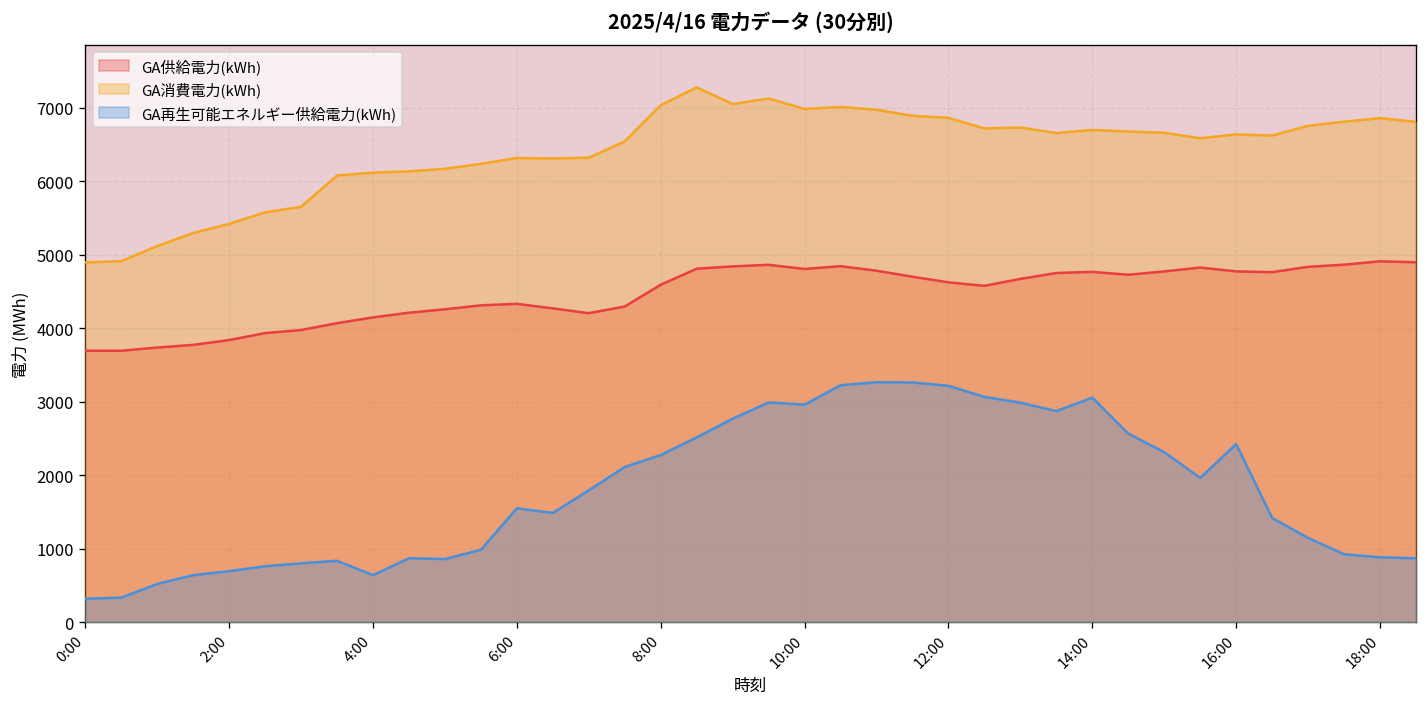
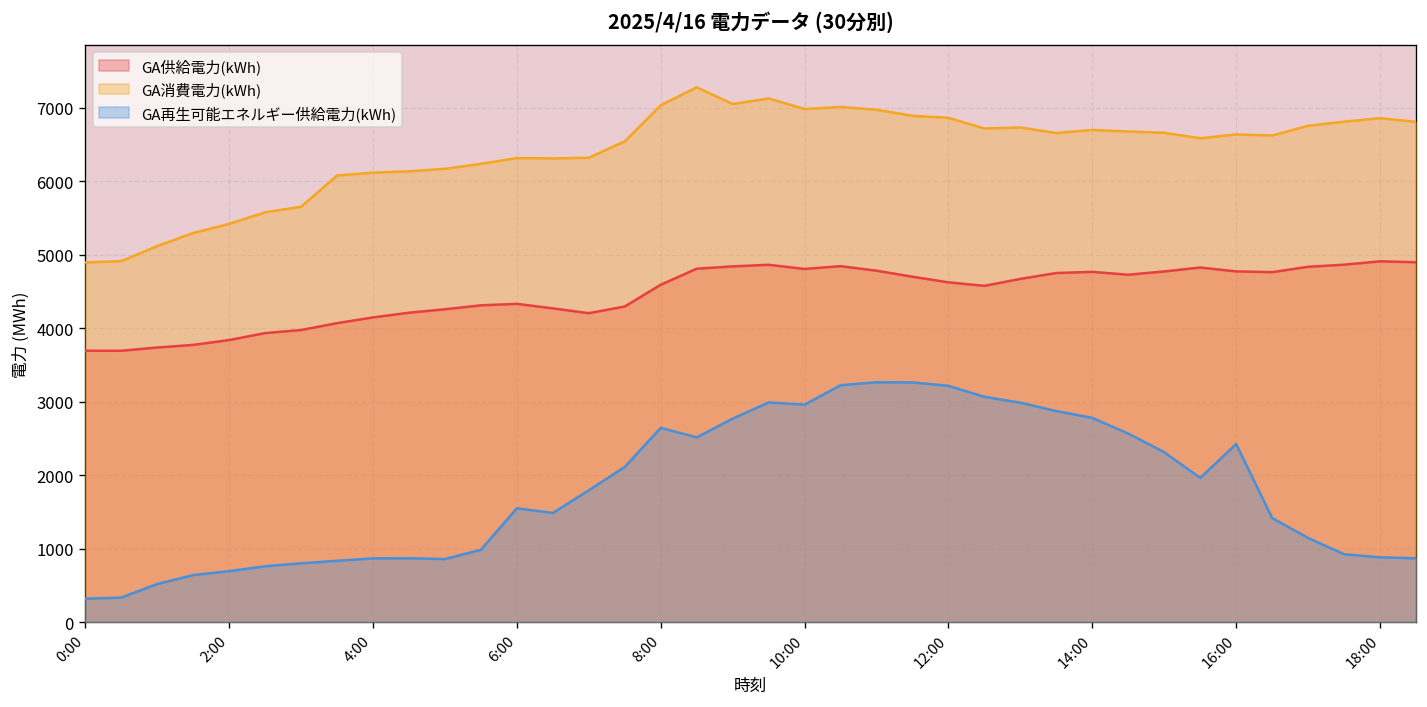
  {
    "GA再生可能エネルギー供給電力(kWh)": {
      "0:00": 300,
      "2:00": 700,
-     "4:00": 600,
+     "4:00": 900,
      "6:00": 1500,
-     "8:00": 2300,
+     "8:00": 2600,
      "10:00": 3000,
      "12:00": 3200,
-     "14:00": 3100,
+     "14:00": 2800,
      "16:00": 2400,
      "18:00": 900
    }
  }
